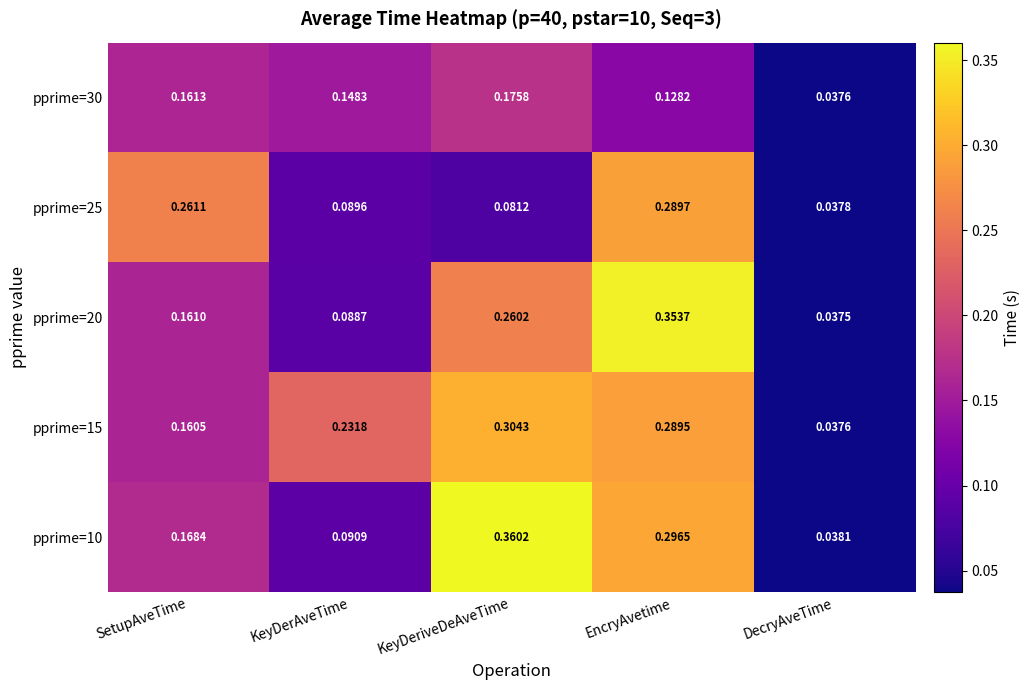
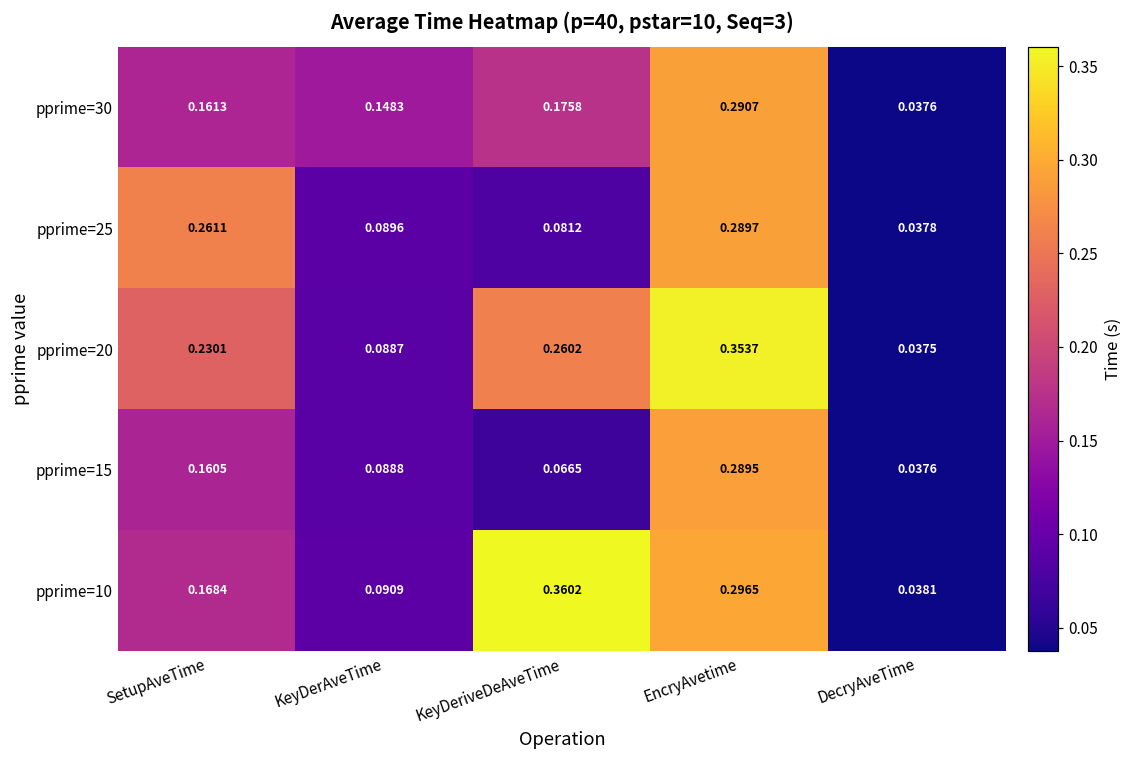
  {
    "pprime=30": {
      "SetupAveTime": 0.1613,
      "KeyDerAveTime": 0.1483,
      "KeyDeriveDeAveTime": 0.1758,
-     "EncryAvetime": 0.1282,
+     "EncryAvetime": 0.2907,
      "DecryAveTime": 0.0376
    },
    "pprime=25": {
      "SetupAveTime": 0.2611,
      "KeyDerAveTime": 0.0896,
      "KeyDeriveDeAveTime": 0.0812,
      "EncryAvetime": 0.2897,
      "DecryAveTime": 0.0378
    },
    "pprime=20": {
-     "SetupAveTime": 0.1610,
+     "SetupAveTime": 0.2301,
      "KeyDerAveTime": 0.0887,
      "KeyDeriveDeAveTime": 0.2602,
      "EncryAvetime": 0.3537,
      "DecryAveTime": 0.0375
    },
    "pprime=15": {
      "SetupAveTime": 0.1605,
-     "KeyDerAveTime": 0.2318,
-     "KeyDeriveDeAveTime": 0.3043,
+     "KeyDerAveTime": 0.0888,
+     "KeyDeriveDeAveTime": 0.0665,
      "EncryAvetime": 0.2895,
      "DecryAveTime": 0.0376
    },
    "pprime=10": {
      "SetupAveTime": 0.1684,
      "KeyDerAveTime": 0.0909,
      "KeyDeriveDeAveTime": 0.3602,
      "EncryAvetime": 0.2965,
      "DecryAveTime": 0.0381
    }
  }
